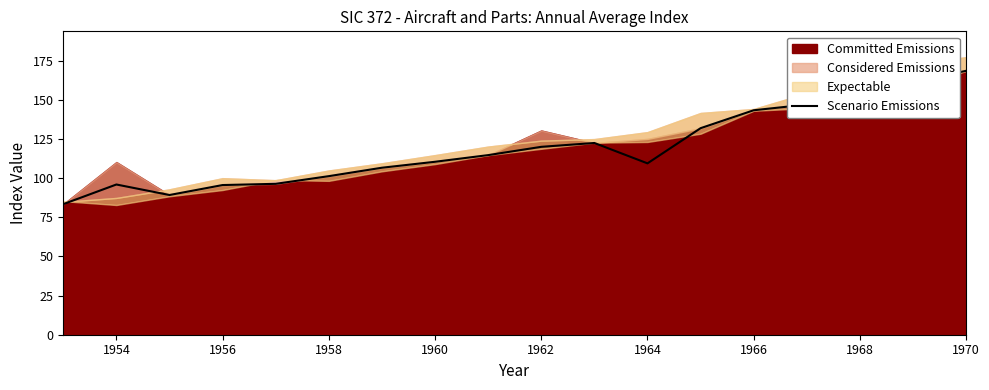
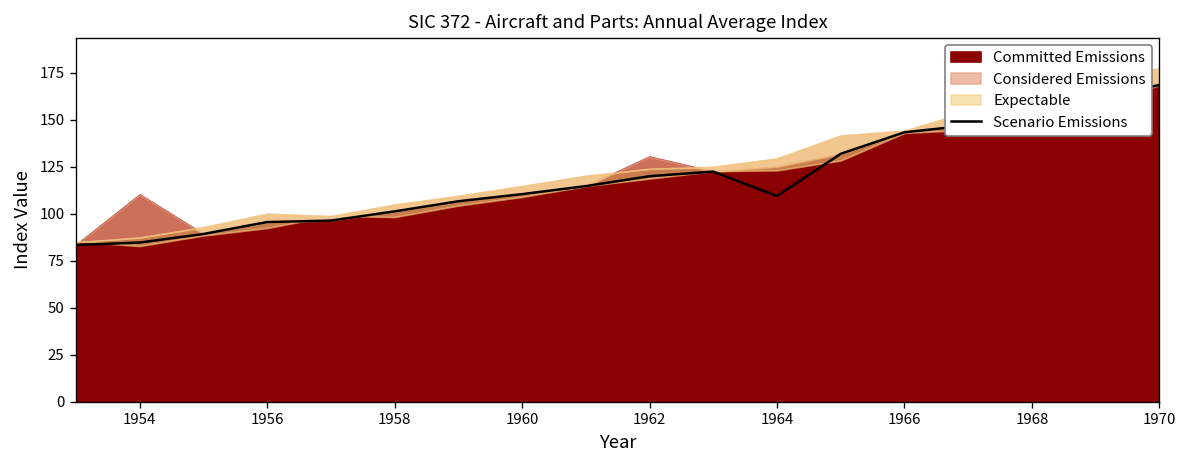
  {
    "Scenario Emissions": {
-     "1954": 96,
+     "1954": 85,
      "1962": 120,
      "1964": 109
    },
    "Committed Emissions": {
      "1964": 125
    }
  }
